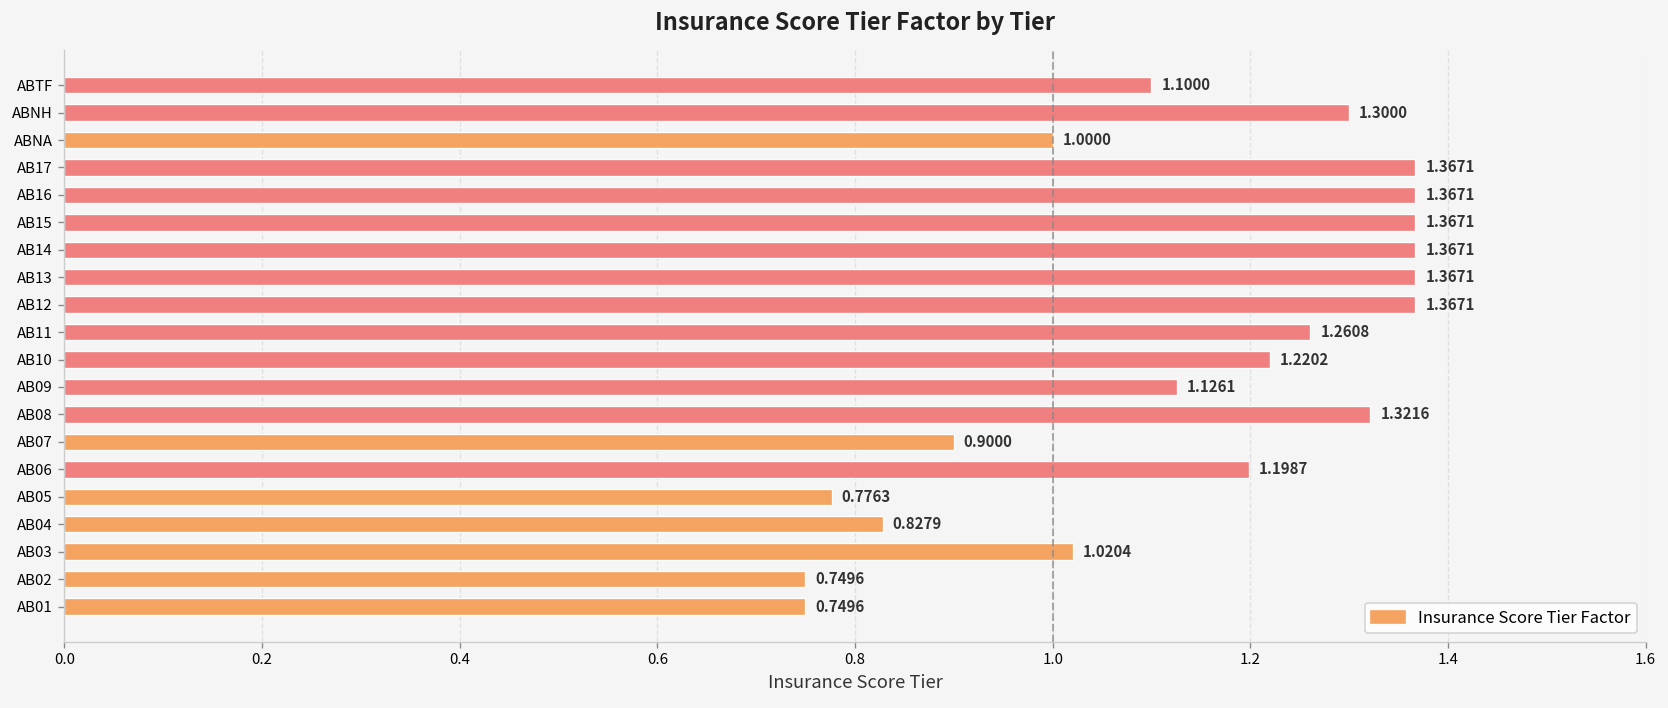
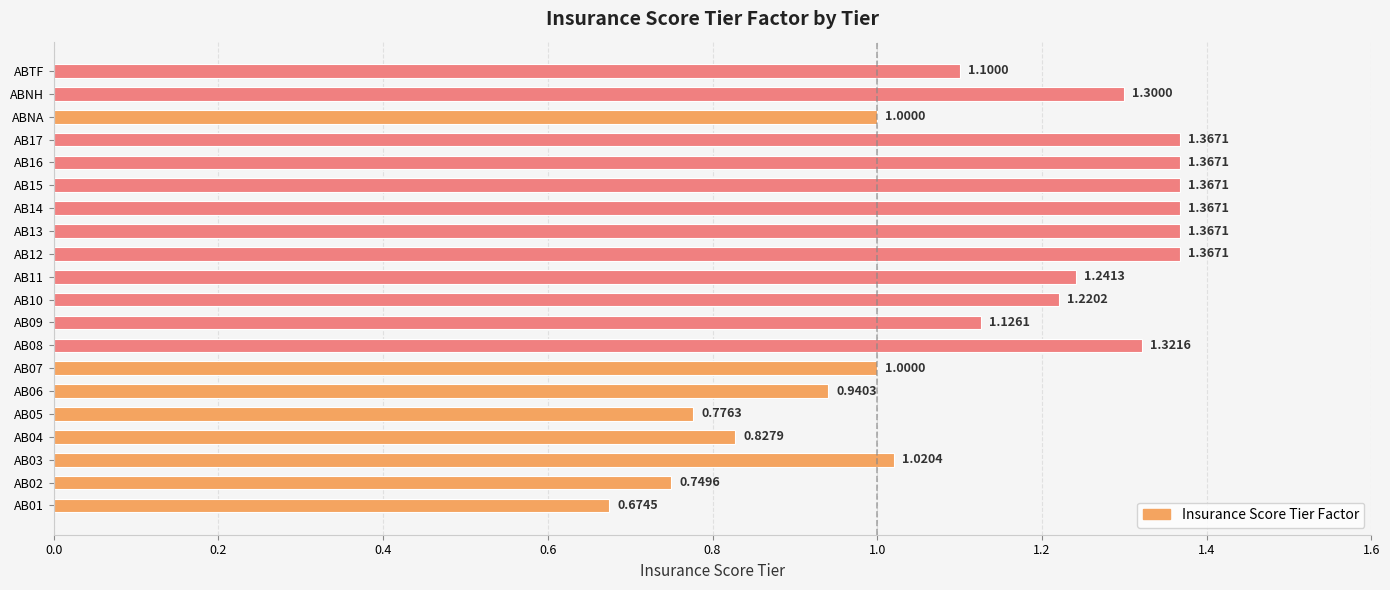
  {
    "ABTF": 1.1000,
    "ABNH": 1.3000,
    "ABNA": 1.0000,
    "AB17": 1.3671,
    "AB16": 1.3671,
    "AB15": 1.3671,
    "AB14": 1.3671,
    "AB13": 1.3671,
    "AB12": 1.3671,
-   "AB11": 1.2608,
+   "AB11": 1.2413,
    "AB10": 1.2202,
    "AB09": 1.1261,
    "AB08": 1.3216,
-   "AB07": 0.9000,
-   "AB06": 1.1987,
+   "AB07": 1.0000,
+   "AB06": 0.9403,
    "AB05": 0.7763,
    "AB04": 0.8279,
    "AB03": 1.0204,
    "AB02": 0.7496,
-   "AB01": 0.7496
+   "AB01": 0.6745
  }
